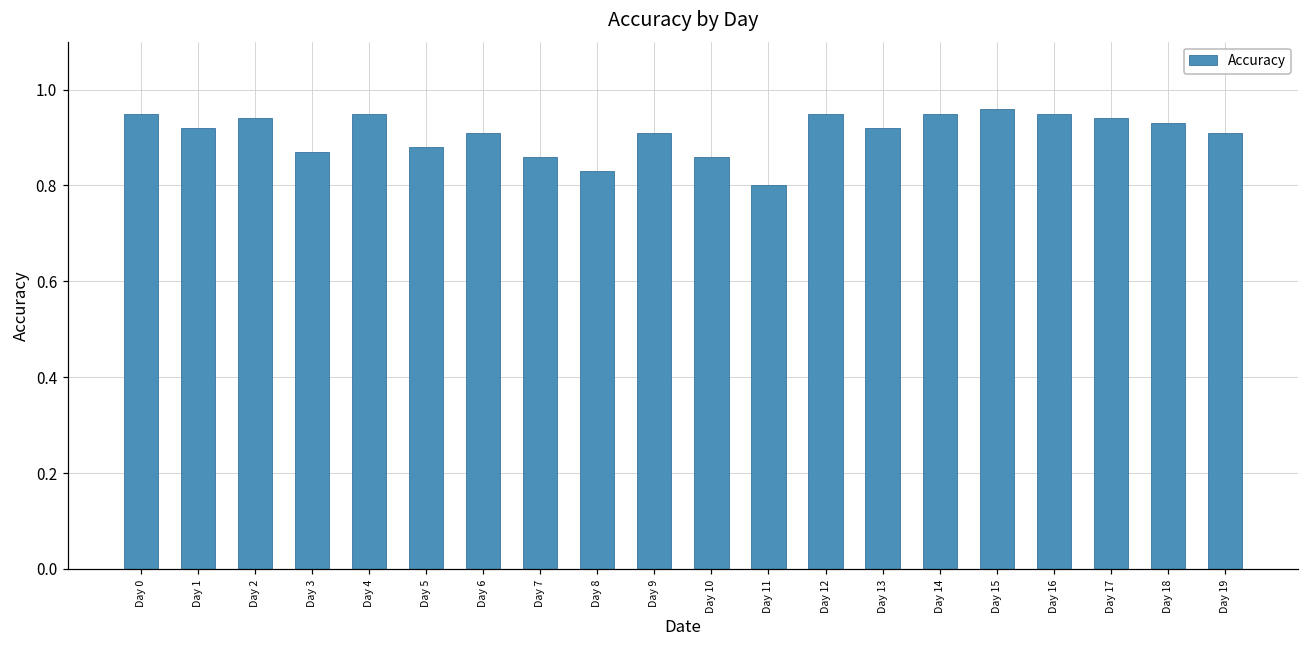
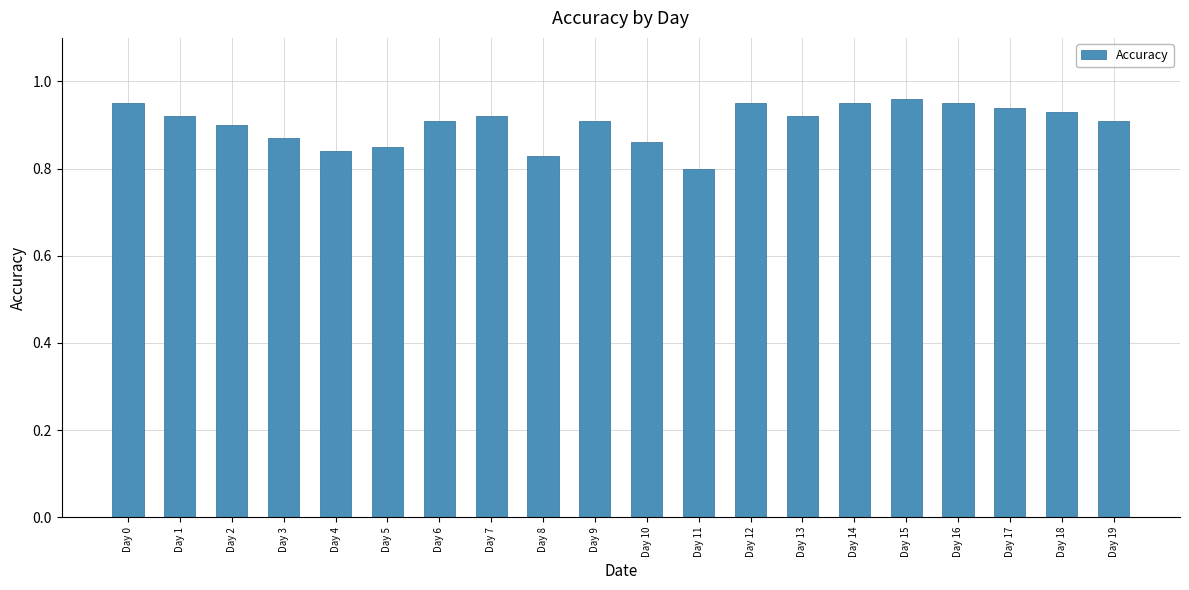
  {
    "Day 0": 0.95,
    "Day 1": 0.92,
-   "Day 2": 0.94,
+   "Day 2": 0.90,
    "Day 3": 0.87,
-   "Day 4": 0.95,
-   "Day 5": 0.88,
+   "Day 4": 0.84,
+   "Day 5": 0.85,
    "Day 6": 0.91,
-   "Day 7": 0.86,
+   "Day 7": 0.92,
    "Day 8": 0.83,
    "Day 9": 0.91,
    "Day 10": 0.86,
    "Day 11": 0.80,
    "Day 12": 0.95,
    "Day 13": 0.92,
    "Day 14": 0.95,
    "Day 15": 0.96,
    "Day 16": 0.95,
    "Day 17": 0.94,
    "Day 18": 0.93,
    "Day 19": 0.91
  }
